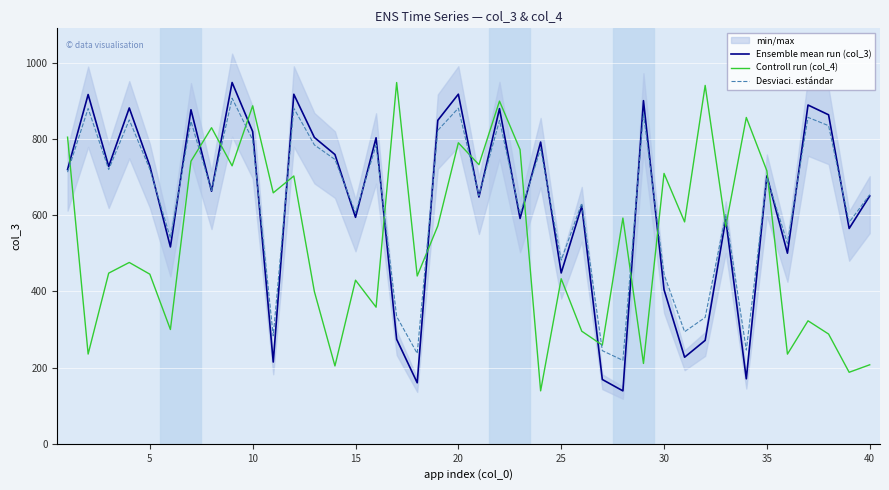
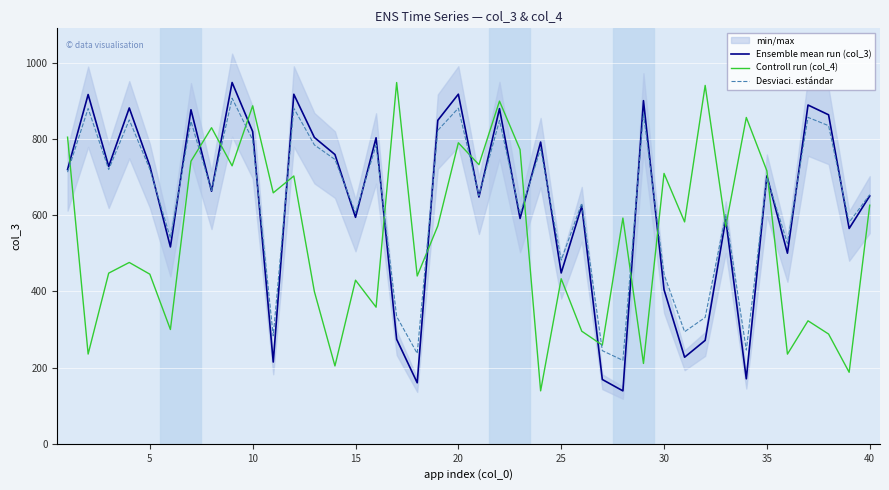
  {
    "Ensemble mean run (col_3)": {
      "5": 730,
      "10": 820,
      "15": 590,
      "20": 920,
      "25": 450,
      "30": 400
    },
    "Controll run (col_4)": {
      "5": 450,
      "15": 430,
      "20": 790,
      "25": 430,
      "30": 710,
      "35": 720,
-     "40": 210
+     "40": 630
    },
    "Desviaci. estándar": {
      "5": 720,
      "10": 800,
      "15": 610,
      "20": 880,
      "30": 440
    }
  }
